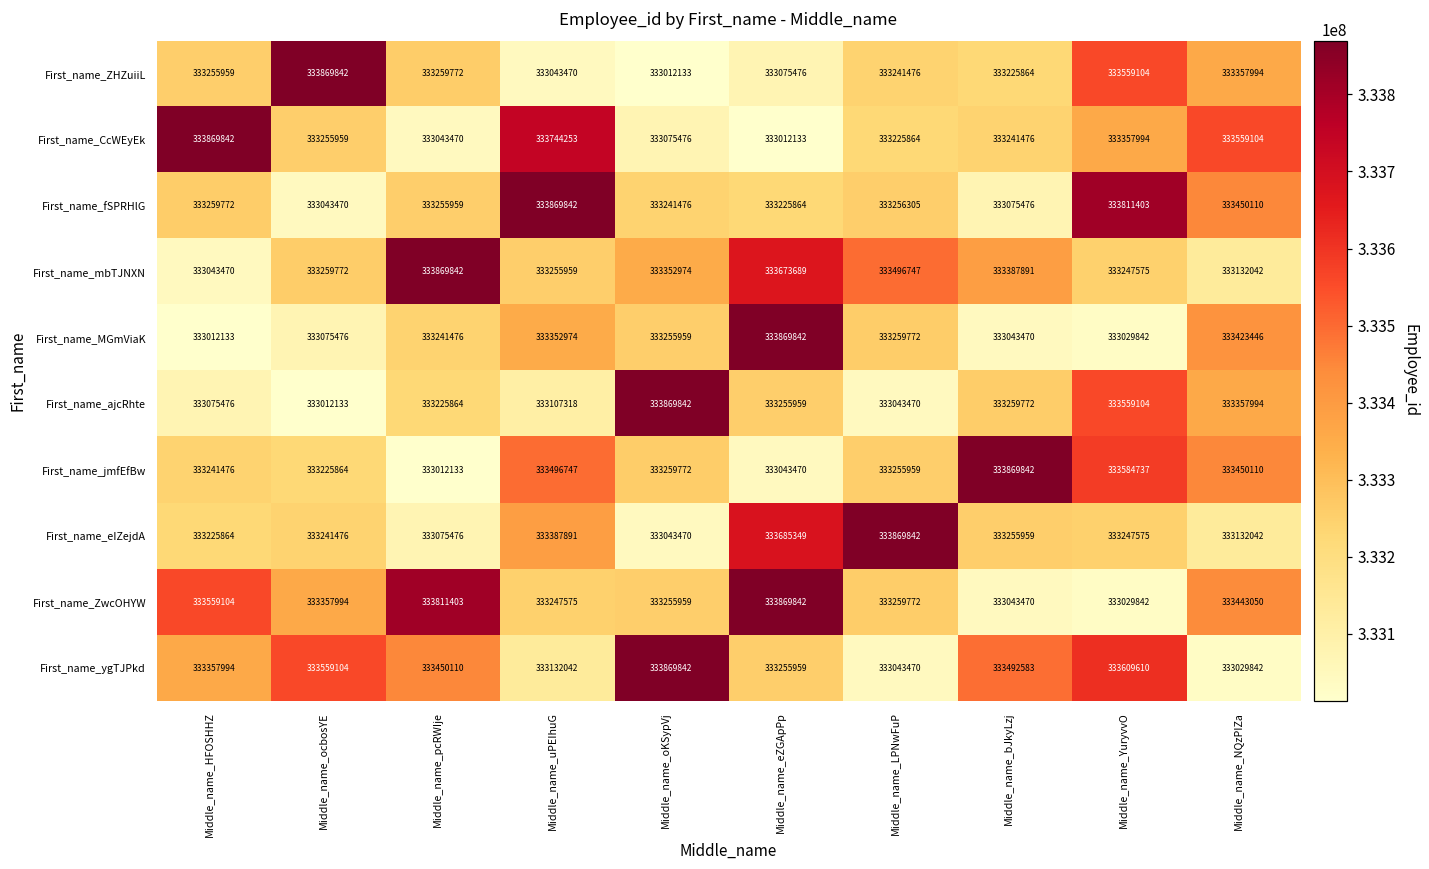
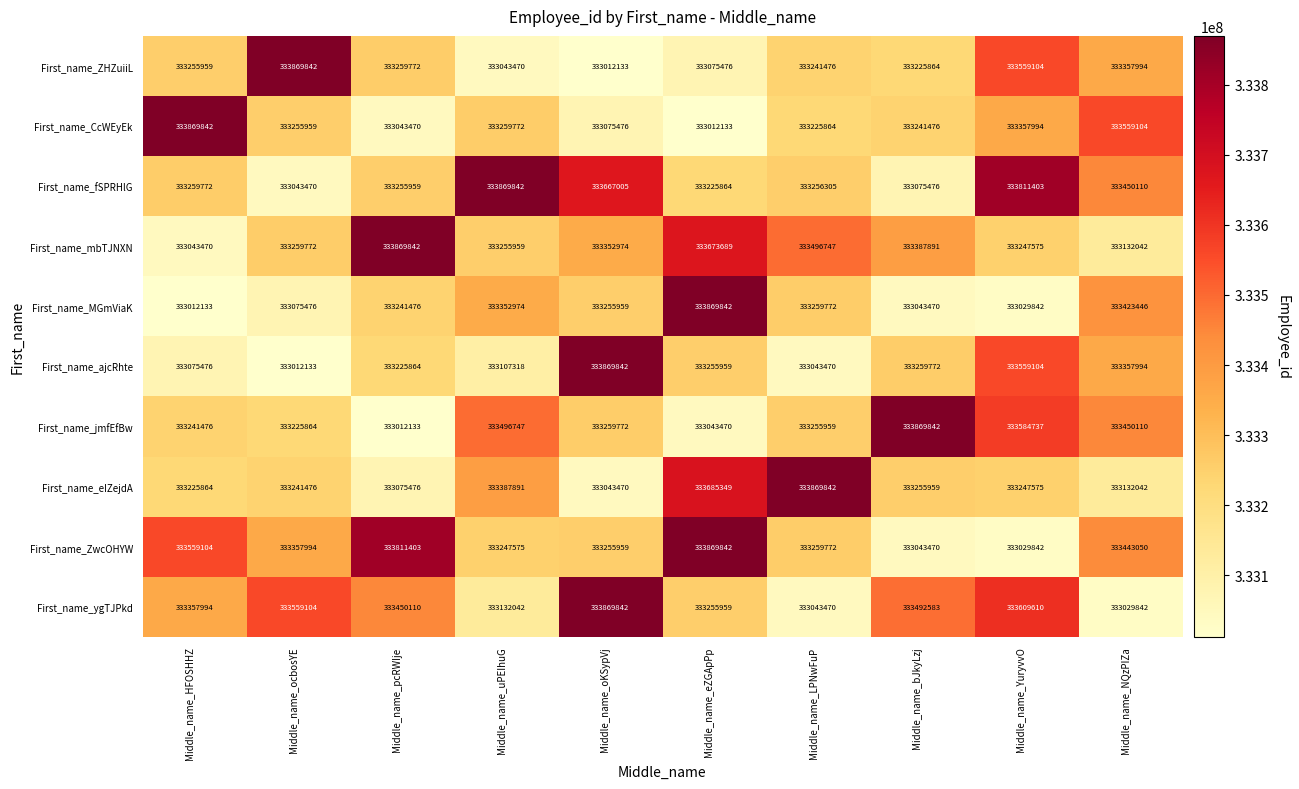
  {
    "First_name_ZHZuiiL": {
      "Middle_name_HFOSHHZ": 333255959,
      "Middle_name_ocbosYE": 333869842,
      "Middle_name_pcRWIje": 333259772,
      "Middle_name_uPEIhuG": 333043470,
      "Middle_name_oKSypVj": 333012133,
      "Middle_name_eZGApPp": 333075476,
      "Middle_name_LPNwFuP": 333241476,
      "Middle_name_bJkyLzj": 333225864,
      "Middle_name_YuryvvO": 333559104,
      "Middle_name_NQzPIZa": 333357994
    },
    "First_name_CcWEyEk": {
      "Middle_name_HFOSHHZ": 333869842,
      "Middle_name_ocbosYE": 333255959,
      "Middle_name_pcRWIje": 333043470,
-     "Middle_name_uPEIhuG": 333744253,
+     "Middle_name_uPEIhuG": 333259772,
      "Middle_name_oKSypVj": 333075476,
      "Middle_name_eZGApPp": 333012133,
      "Middle_name_LPNwFuP": 333225864,
      "Middle_name_bJkyLzj": 333241476,
      "Middle_name_YuryvvO": 333357994,
      "Middle_name_NQzPIZa": 333559104
    },
    "First_name_fSPRHlG": {
      "Middle_name_HFOSHHZ": 333259772,
      "Middle_name_ocbosYE": 333043470,
      "Middle_name_pcRWIje": 333255959,
      "Middle_name_uPEIhuG": 333869842,
-     "Middle_name_oKSypVj": 333241476,
+     "Middle_name_oKSypVj": 333667005,
      "Middle_name_eZGApPp": 333225864,
      "Middle_name_LPNwFuP": 333256305,
      "Middle_name_bJkyLzj": 333075476,
      "Middle_name_YuryvvO": 333811403,
      "Middle_name_NQzPIZa": 333450110
    },
    "First_name_mbTJNXN": {
      "Middle_name_HFOSHHZ": 333043470,
      "Middle_name_ocbosYE": 333259772,
      "Middle_name_pcRWIje": 333869842,
      "Middle_name_uPEIhuG": 333255959,
      "Middle_name_oKSypVj": 333352974,
      "Middle_name_eZGApPp": 333673689,
      "Middle_name_LPNwFuP": 333496747,
      "Middle_name_bJkyLzj": 333387891,
      "Middle_name_YuryvvO": 333247575,
      "Middle_name_NQzPIZa": 333132042
    },
    "First_name_MGmViaK": {
      "Middle_name_HFOSHHZ": 333012133,
      "Middle_name_ocbosYE": 333075476,
      "Middle_name_pcRWIje": 333241476,
      "Middle_name_uPEIhuG": 333352974,
      "Middle_name_oKSypVj": 333255959,
      "Middle_name_eZGApPp": 333869842,
      "Middle_name_LPNwFuP": 333259772,
      "Middle_name_bJkyLzj": 333043470,
      "Middle_name_YuryvvO": 333029842,
      "Middle_name_NQzPIZa": 333423446
    },
    "First_name_ajcRhte": {
      "Middle_name_HFOSHHZ": 333075476,
      "Middle_name_ocbosYE": 333012133,
      "Middle_name_pcRWIje": 333225864,
      "Middle_name_uPEIhuG": 333107318,
      "Middle_name_oKSypVj": 333869842,
      "Middle_name_eZGApPp": 333255959,
      "Middle_name_LPNwFuP": 333043470,
      "Middle_name_bJkyLzj": 333259772,
      "Middle_name_YuryvvO": 333559104,
      "Middle_name_NQzPIZa": 333357994
    },
    "First_name_jmfEfBw": {
      "Middle_name_HFOSHHZ": 333241476,
      "Middle_name_ocbosYE": 333225864,
      "Middle_name_pcRWIje": 333012133,
      "Middle_name_uPEIhuG": 333496747,
      "Middle_name_oKSypVj": 333259772,
      "Middle_name_eZGApPp": 333043470,
      "Middle_name_LPNwFuP": 333255959,
      "Middle_name_bJkyLzj": 333869842,
      "Middle_name_YuryvvO": 333584737,
      "Middle_name_NQzPIZa": 333450110
    },
    "First_name_eIZejdA": {
      "Middle_name_HFOSHHZ": 333225864,
      "Middle_name_ocbosYE": 333241476,
      "Middle_name_pcRWIje": 333075476,
      "Middle_name_uPEIhuG": 333387891,
      "Middle_name_oKSypVj": 333043470,
      "Middle_name_eZGApPp": 333685349,
      "Middle_name_LPNwFuP": 333869842,
      "Middle_name_bJkyLzj": 333255959,
      "Middle_name_YuryvvO": 333247575,
      "Middle_name_NQzPIZa": 333132042
    },
    "First_name_ZwcOHYW": {
      "Middle_name_HFOSHHZ": 333559104,
      "Middle_name_ocbosYE": 333357994,
      "Middle_name_pcRWIje": 333811403,
      "Middle_name_uPEIhuG": 333247575,
      "Middle_name_oKSypVj": 333255959,
      "Middle_name_eZGApPp": 333869842,
      "Middle_name_LPNwFuP": 333259772,
      "Middle_name_bJkyLzj": 333043470,
      "Middle_name_YuryvvO": 333029842,
      "Middle_name_NQzPIZa": 333443050
    },
    "First_name_ygTJPkd": {
      "Middle_name_HFOSHHZ": 333357994,
      "Middle_name_ocbosYE": 333559104,
      "Middle_name_pcRWIje": 333450110,
      "Middle_name_uPEIhuG": 333132042,
      "Middle_name_oKSypVj": 333869842,
      "Middle_name_eZGApPp": 333255959,
      "Middle_name_LPNwFuP": 333043470,
      "Middle_name_bJkyLzj": 333492583,
      "Middle_name_YuryvvO": 333609610,
      "Middle_name_NQzPIZa": 333029842
    }
  }
